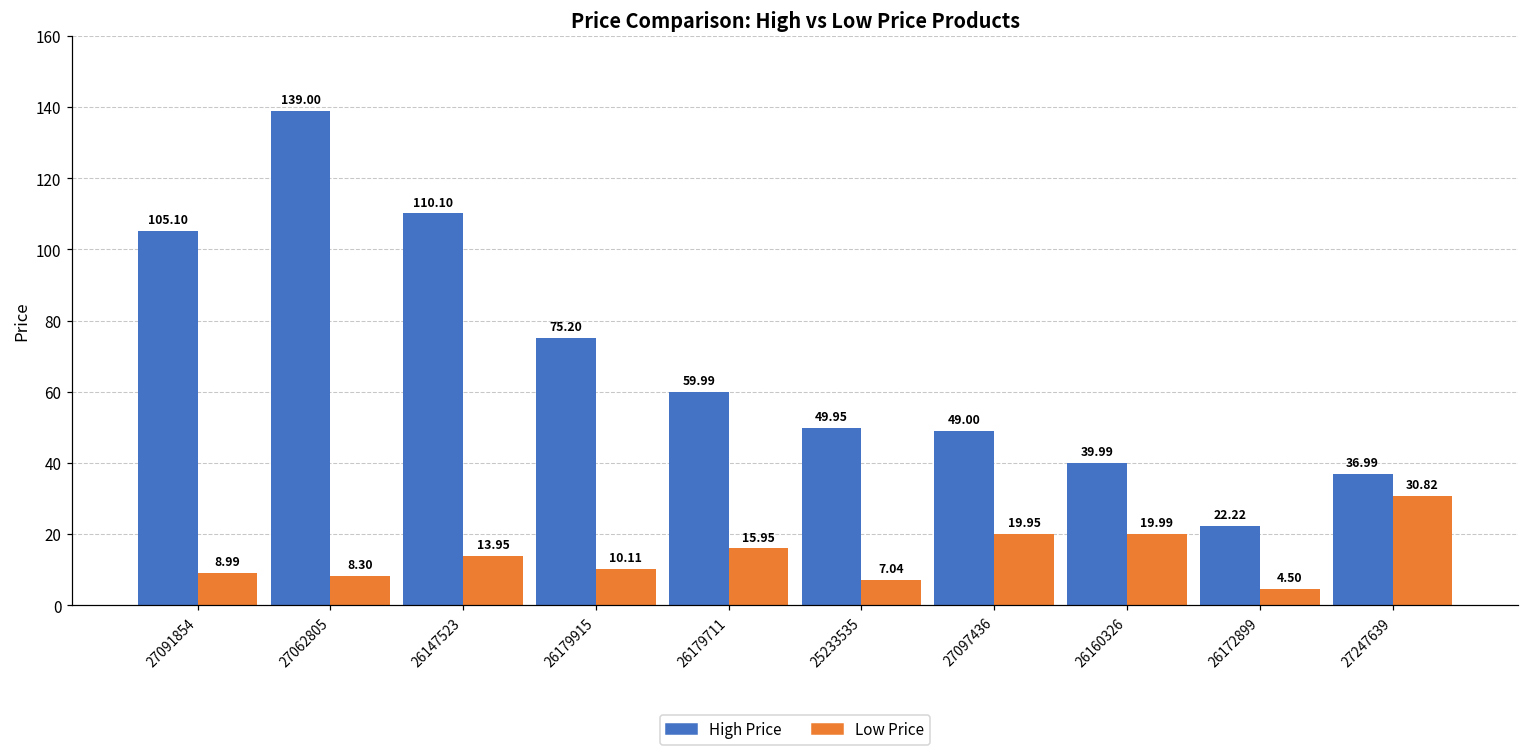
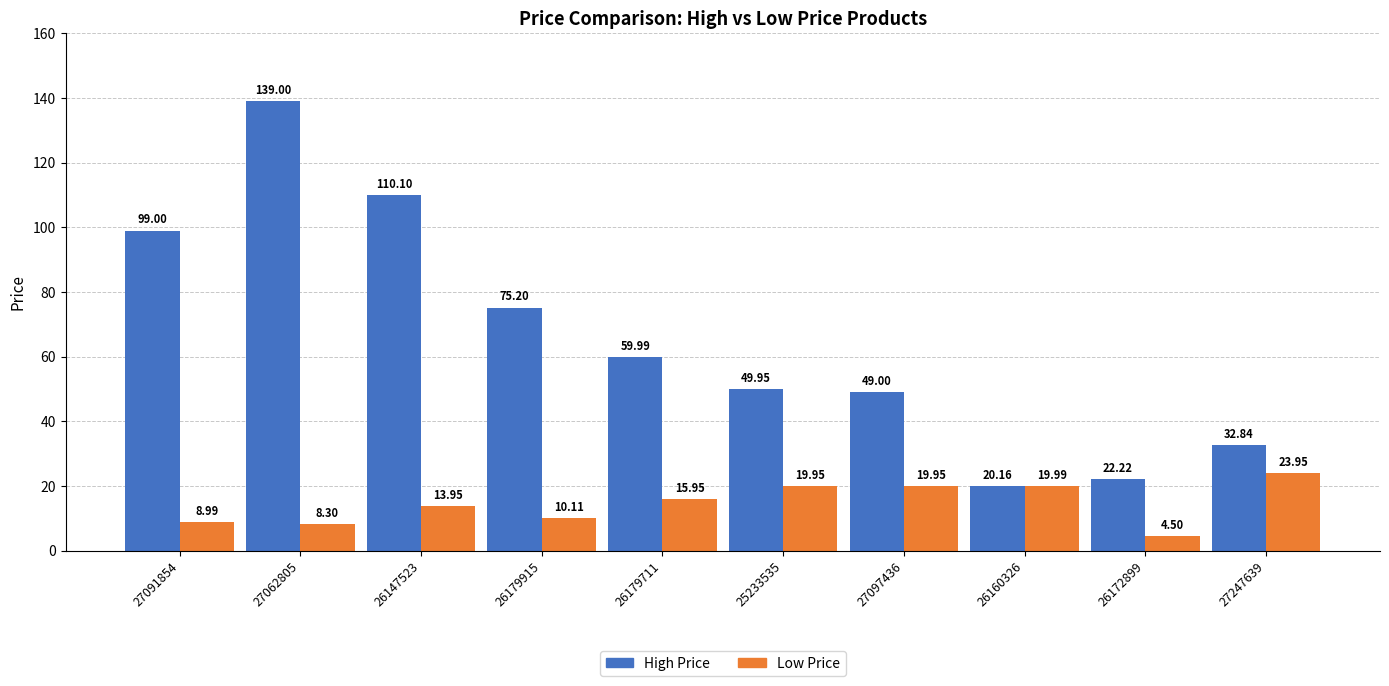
  {
    "High Price": {
-     "27091854": 105.10,
+     "27091854": 99.00,
      "27062805": 139.00,
      "26147523": 110.10,
      "26179915": 75.20,
      "26179711": 59.99,
      "25233535": 49.95,
      "27097436": 49.00,
-     "26160326": 39.99,
+     "26160326": 20.16,
      "26172899": 22.22,
-     "27247639": 36.99
+     "27247639": 32.84
    },
    "Low Price": {
      "27091854": 8.99,
      "27062805": 8.30,
      "26147523": 13.95,
      "26179915": 10.11,
      "26179711": 15.95,
-     "25233535": 7.04,
+     "25233535": 19.95,
      "27097436": 19.95,
      "26160326": 19.99,
      "26172899": 4.50,
-     "27247639": 30.82
+     "27247639": 23.95
    }
  }
